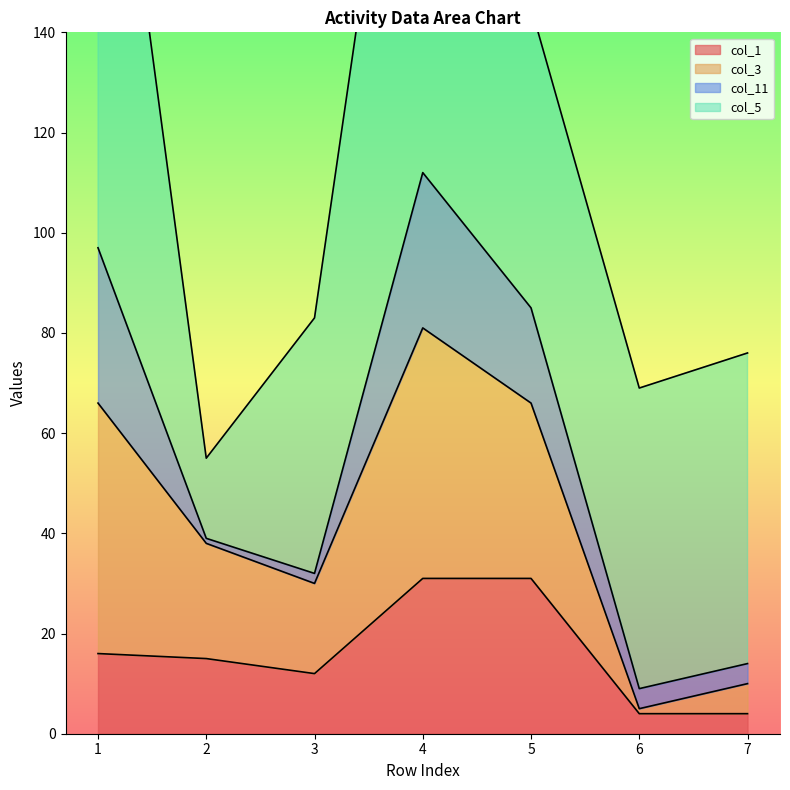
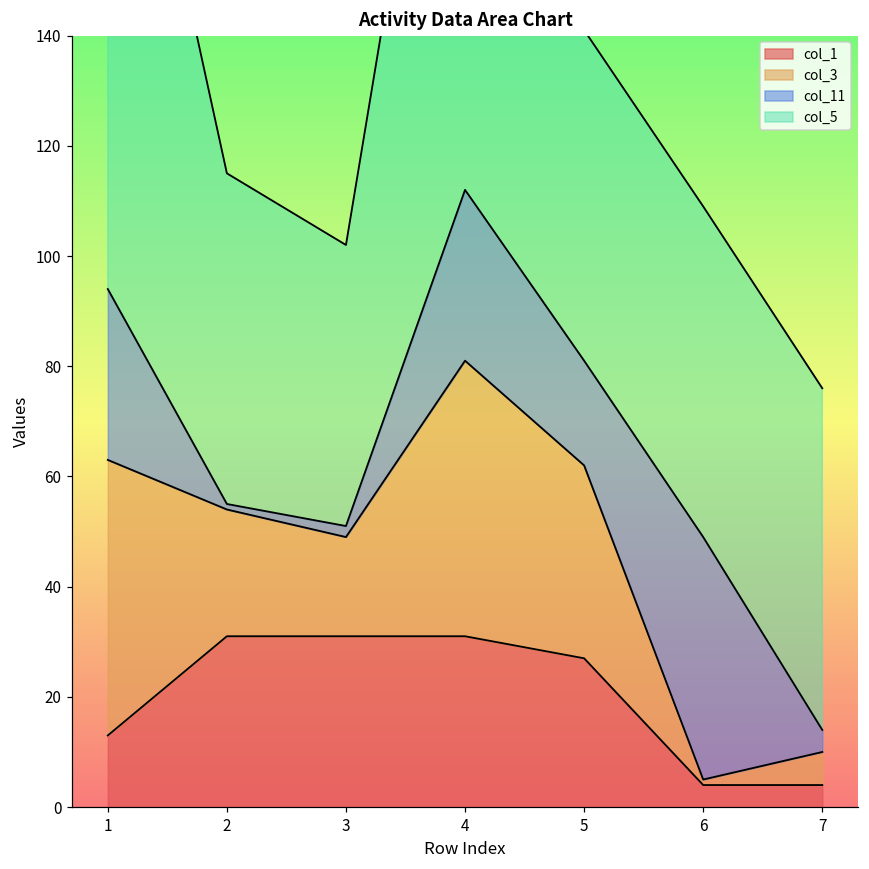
  {
    "col_1": {
-     "1": 16,
-     "2": 15,
-     "3": 12,
+     "1": 13,
+     "2": 31,
+     "3": 31,
      "4": 31,
-     "5": 31,
+     "5": 27,
      "6": 4,
      "7": 4
    },
    "col_3": {
      "1": 50,
      "2": 23,
      "3": 18,
      "4": 50,
      "5": 35,
      "6": 1,
      "7": 6
    },
    "col_11": {
      "1": 31,
      "2": 1,
      "3": 2,
      "4": 31,
      "5": 19,
-     "6": 4,
+     "6": 44,
      "7": 4
    },
    "col_5": {
-     "2": 16,
+     "2": 60,
      "3": 51,
      "6": 60,
      "7": 62
    }
  }
